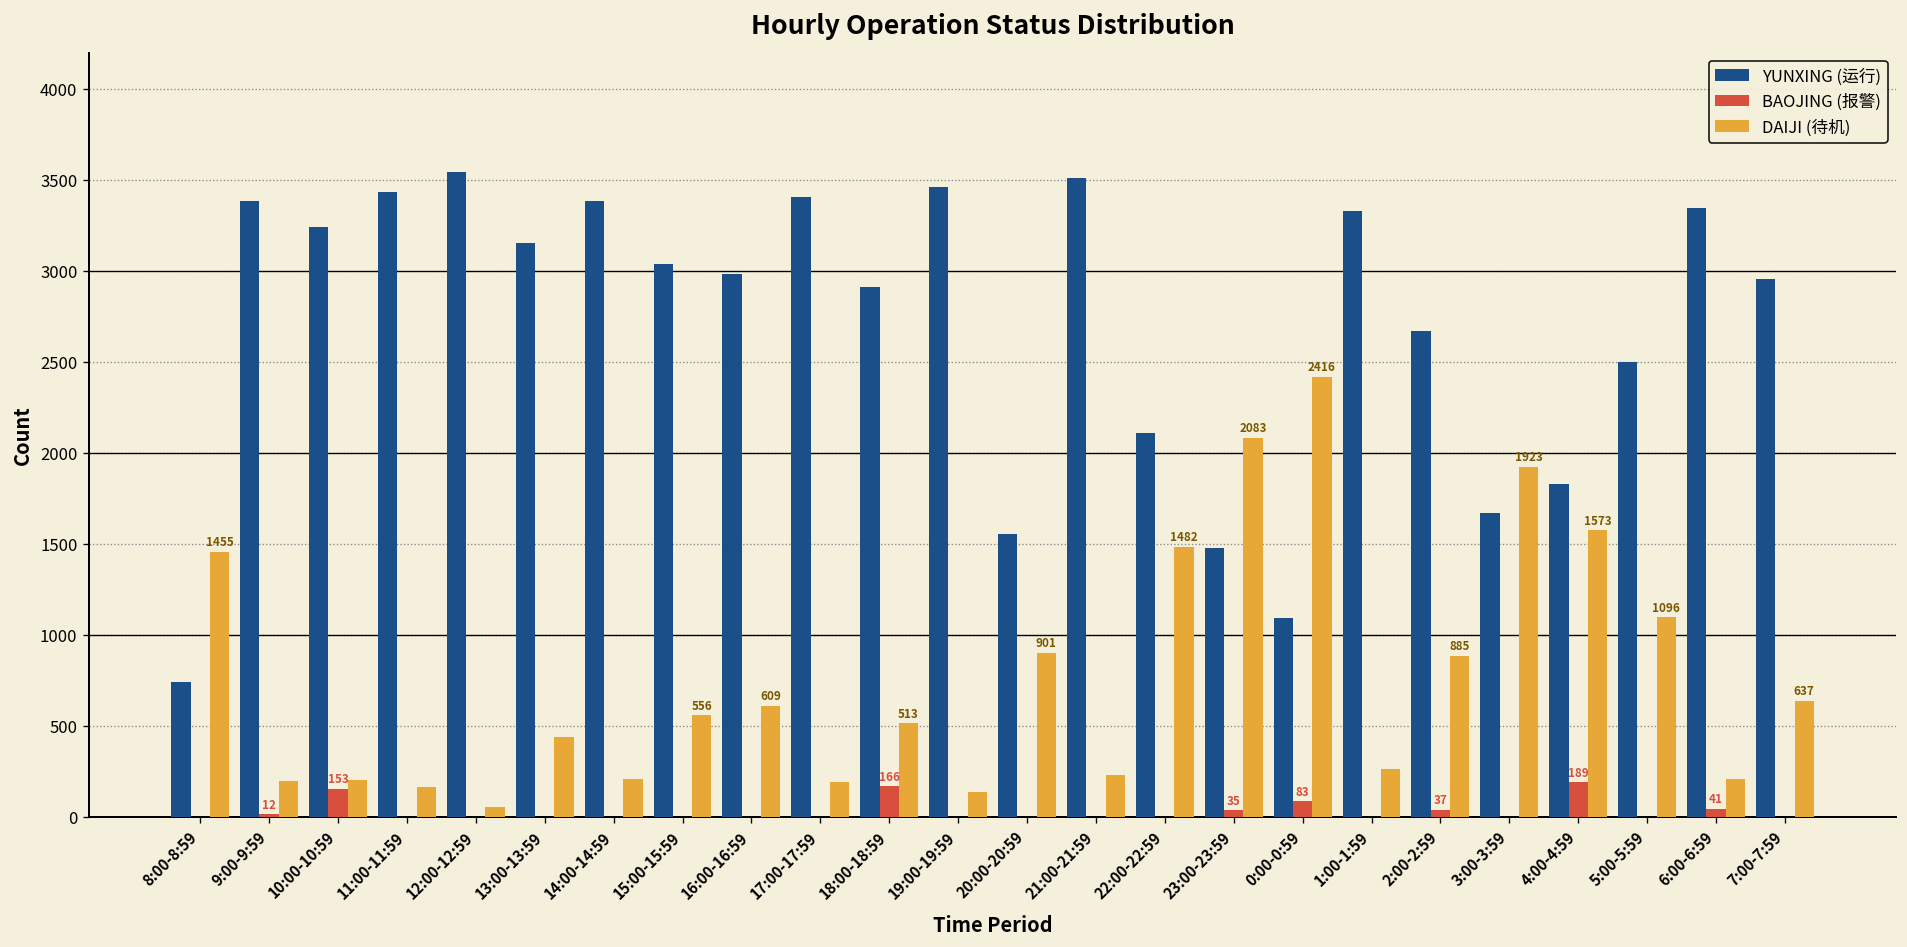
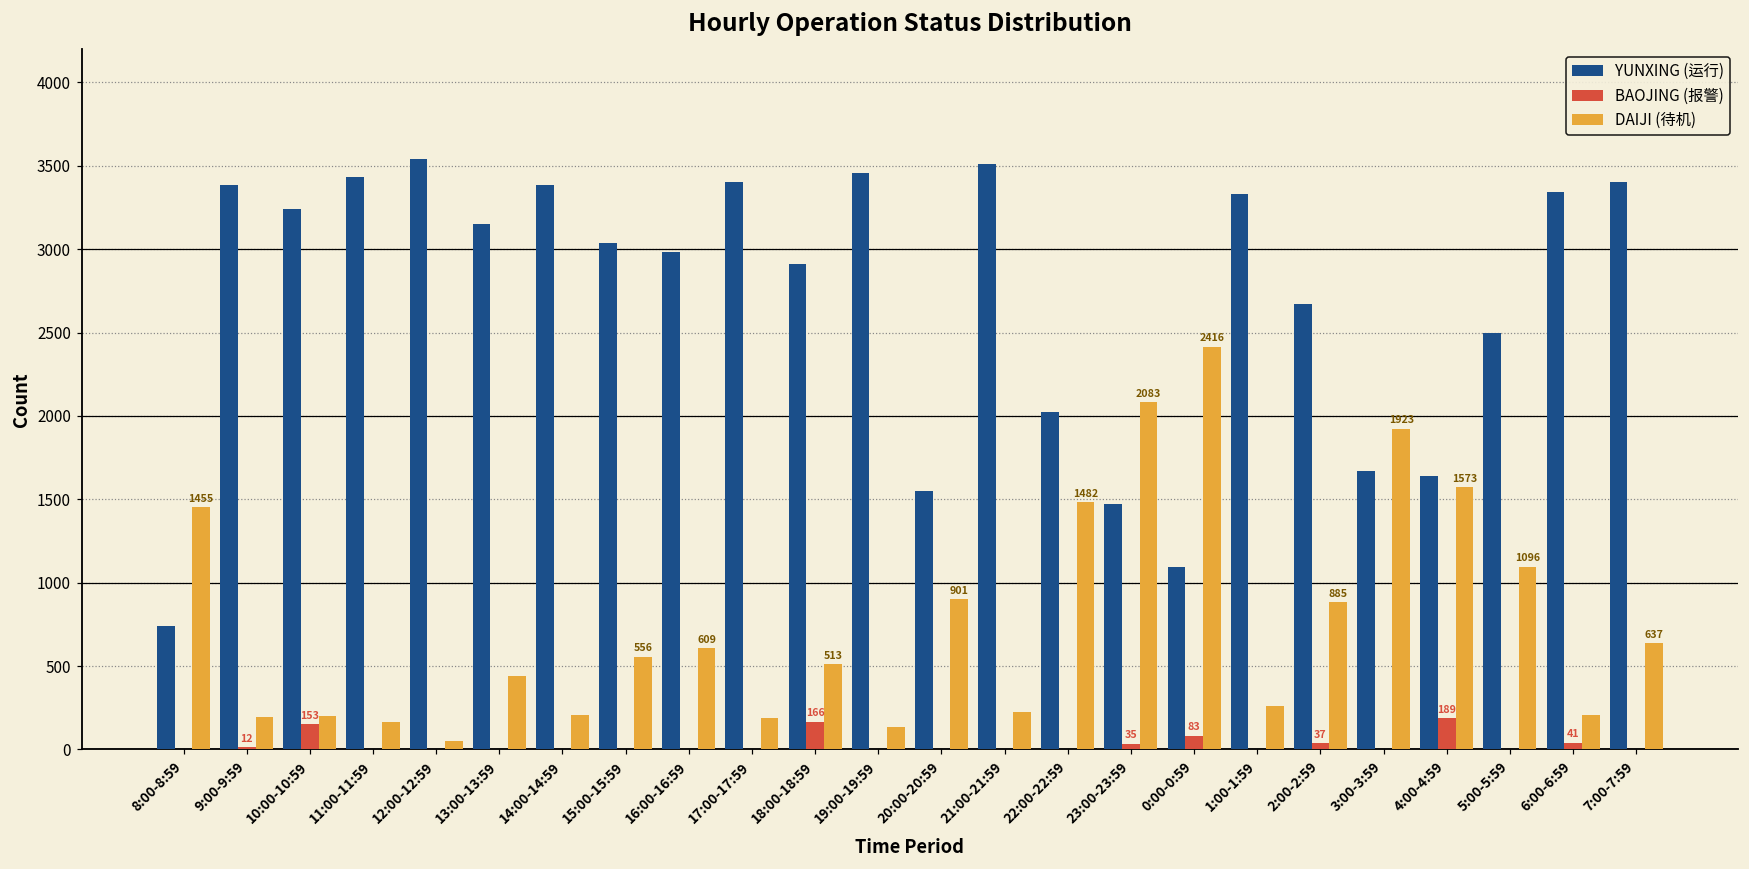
  {
    "YUNXING (运行)": {
      "8:00-8:59": 740,
      "9:00-9:59": 3390,
      "10:00-10:59": 3240,
      "11:00-11:59": 3430,
      "12:00-12:59": 3540,
      "13:00-13:59": 3150,
      "14:00-14:59": 3390,
      "15:00-15:59": 3040,
      "16:00-16:59": 2980,
      "17:00-17:59": 3400,
      "18:00-18:59": 2910,
      "19:00-19:59": 3460,
      "20:00-20:59": 1550,
      "21:00-21:59": 3510,
-     "22:00-22:59": 2110,
+     "22:00-22:59": 2020,
      "23:00-23:59": 1480,
      "0:00-0:59": 1090,
      "1:00-1:59": 3330,
      "2:00-2:59": 2670,
      "3:00-3:59": 1670,
-     "4:00-4:59": 1830,
+     "4:00-4:59": 1640,
      "5:00-5:59": 2500,
      "6:00-6:59": 3340,
-     "7:00-7:59": 2960
+     "7:00-7:59": 3410
    },
    "BAOJING (报警)": {
      "9:00-9:59": 12,
      "10:00-10:59": 153,
      "18:00-18:59": 166,
      "23:00-23:59": 35,
      "0:00-0:59": 83,
      "2:00-2:59": 37,
      "4:00-4:59": 189,
      "6:00-6:59": 41
    },
    "DAIJI (待机)": {
      "8:00-8:59": 1455,
      "15:00-15:59": 556,
      "16:00-16:59": 609,
      "18:00-18:59": 513,
      "20:00-20:59": 901,
      "22:00-22:59": 1482,
      "23:00-23:59": 2083,
      "0:00-0:59": 2416,
      "2:00-2:59": 885,
      "3:00-3:59": 1923,
      "4:00-4:59": 1573,
      "5:00-5:59": 1096,
      "7:00-7:59": 637
    }
  }
